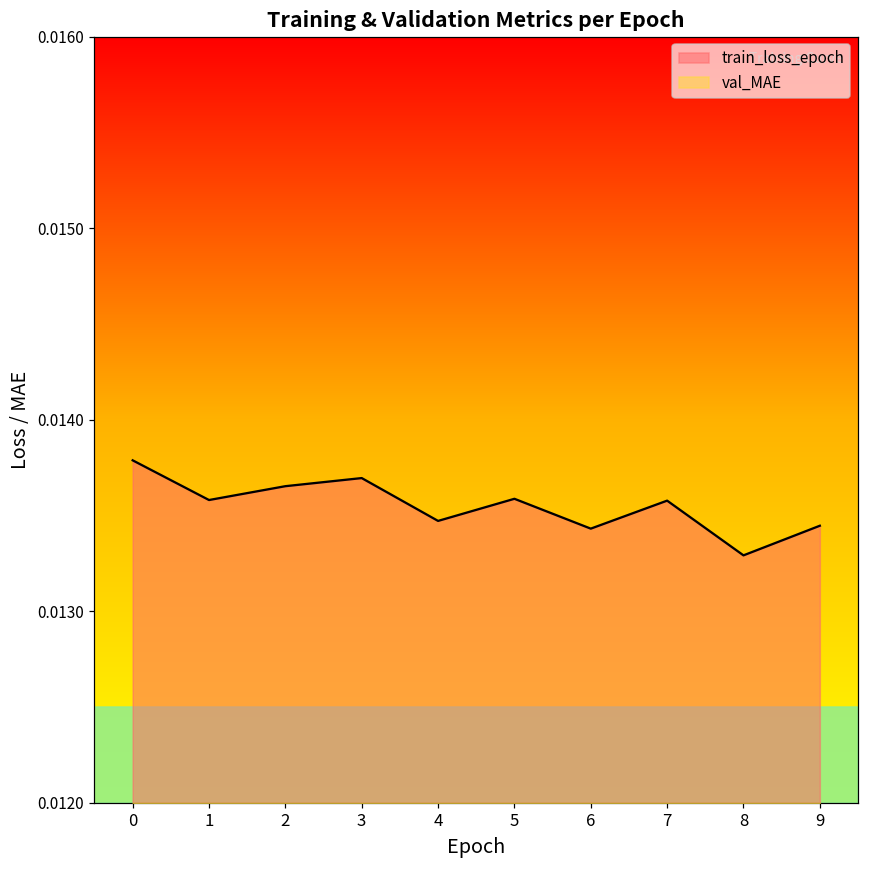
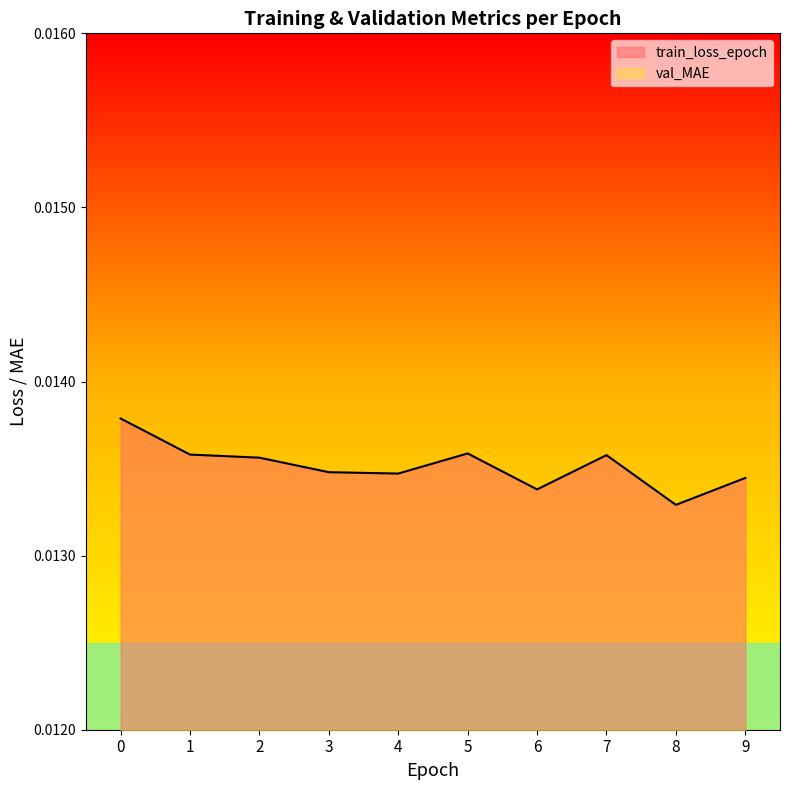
  {
    "train_loss_epoch": {
      "0": 0.01379,
      "1": 0.01358,
-     "2": 0.01365,
-     "3": 0.01370,
+     "2": 0.01356,
+     "3": 0.01348,
      "4": 0.01347,
      "5": 0.01359,
-     "6": 0.01343,
+     "6": 0.01338,
      "7": 0.01358,
      "8": 0.01329,
      "9": 0.01345
    }
  }
